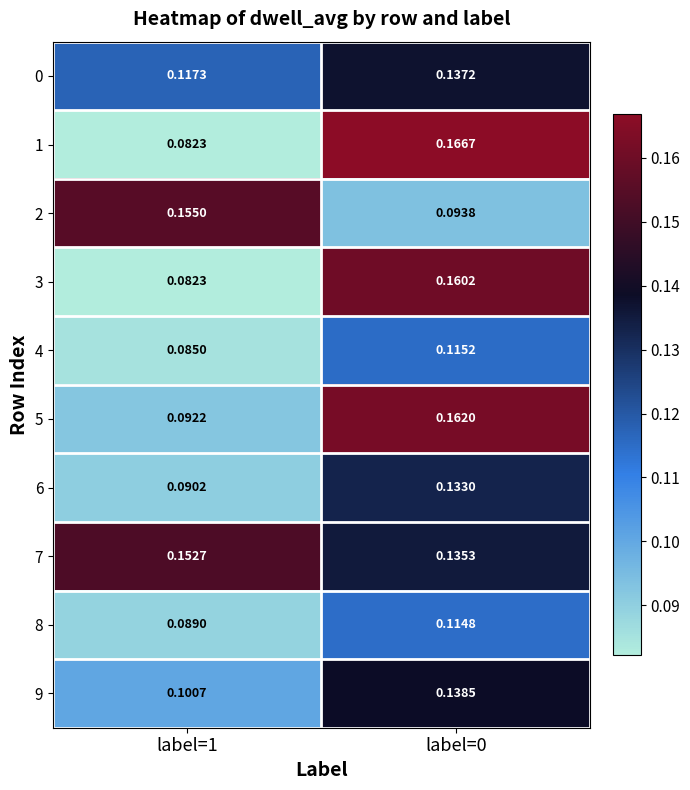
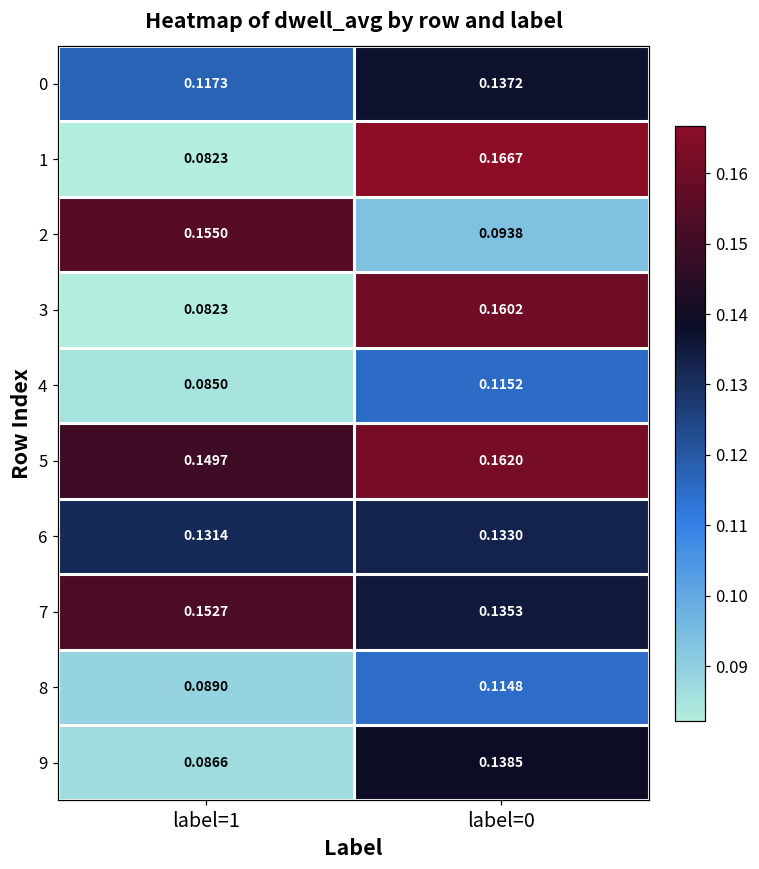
  {
    "0": {
      "label=1": 0.1173,
      "label=0": 0.1372
    },
    "1": {
      "label=1": 0.0823,
      "label=0": 0.1667
    },
    "2": {
      "label=1": 0.1550,
      "label=0": 0.0938
    },
    "3": {
      "label=1": 0.0823,
      "label=0": 0.1602
    },
    "4": {
      "label=1": 0.0850,
      "label=0": 0.1152
    },
    "5": {
-     "label=1": 0.0922,
+     "label=1": 0.1497,
      "label=0": 0.1620
    },
    "6": {
-     "label=1": 0.0902,
+     "label=1": 0.1314,
      "label=0": 0.1330
    },
    "7": {
      "label=1": 0.1527,
      "label=0": 0.1353
    },
    "8": {
      "label=1": 0.0890,
      "label=0": 0.1148
    },
    "9": {
-     "label=1": 0.1007,
+     "label=1": 0.0866,
      "label=0": 0.1385
    }
  }
